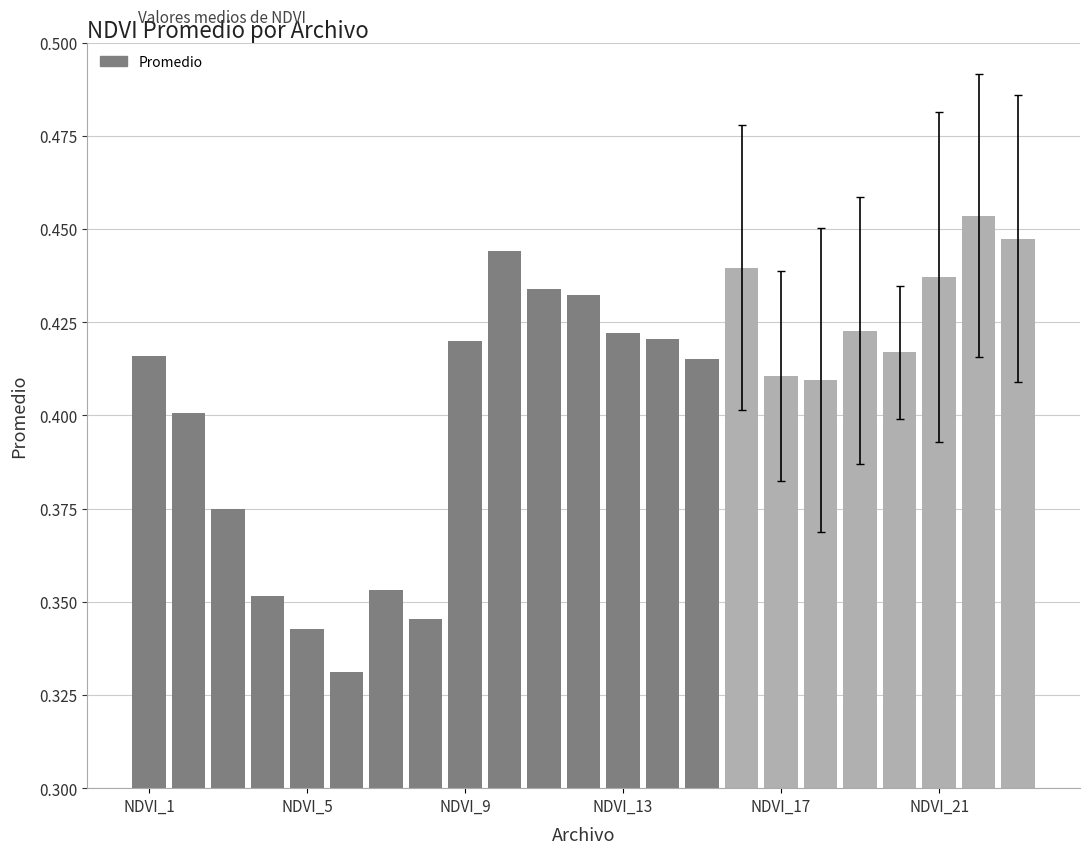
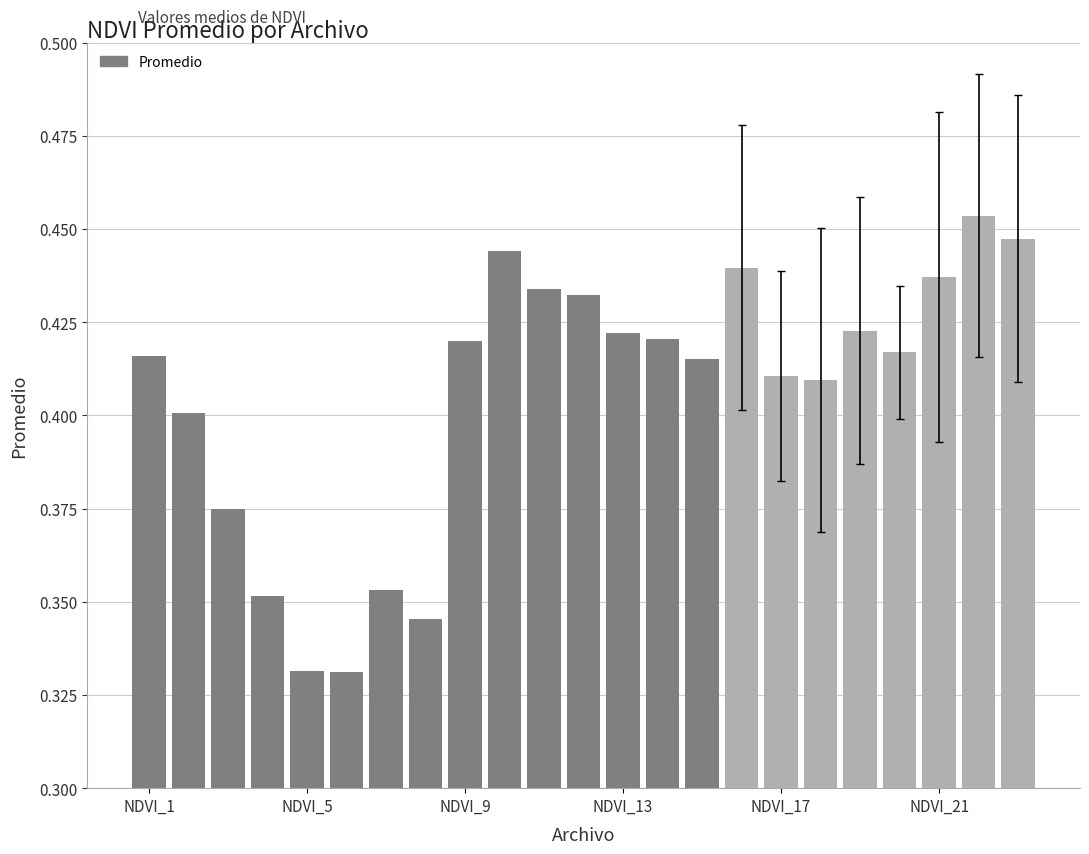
  {
    "Promedio": {
      "NDVI_1": 0.416,
-     "NDVI_5": 0.343,
+     "NDVI_5": 0.331,
      "NDVI_9": 0.420,
      "NDVI_13": 0.422
    }
  }
